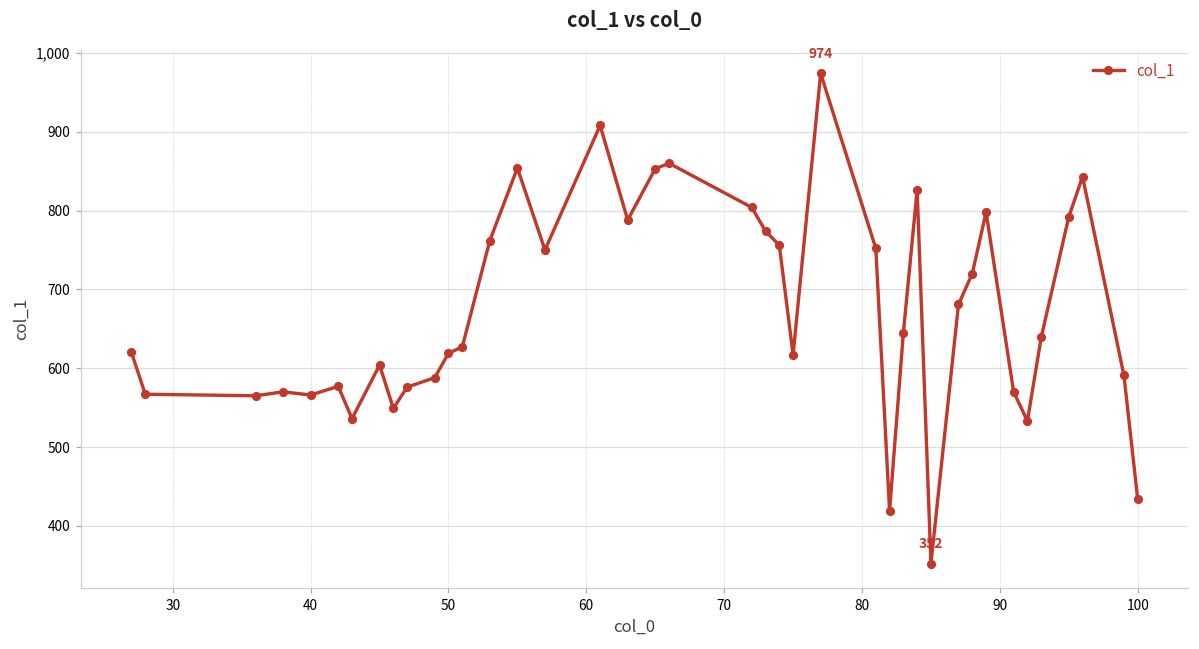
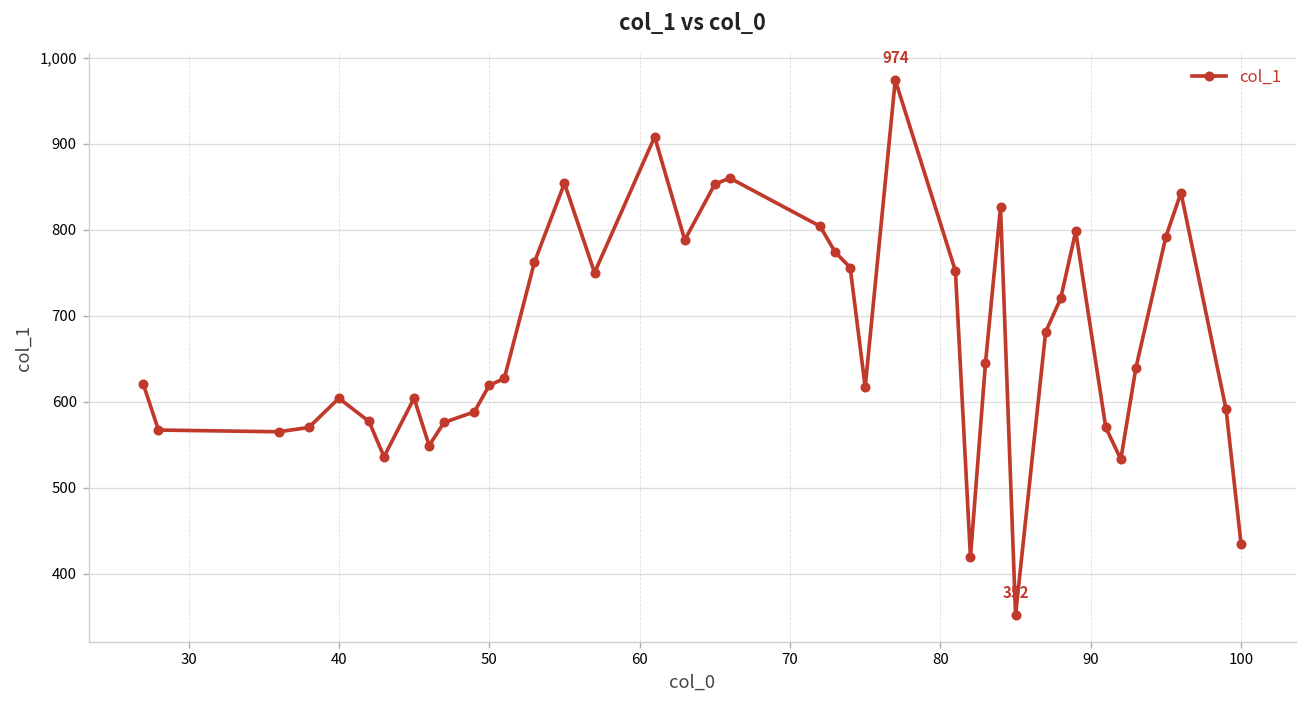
  {
-   "40": 570,
+   "40": 600,
    "50": 620,
    "100": 430
  }
